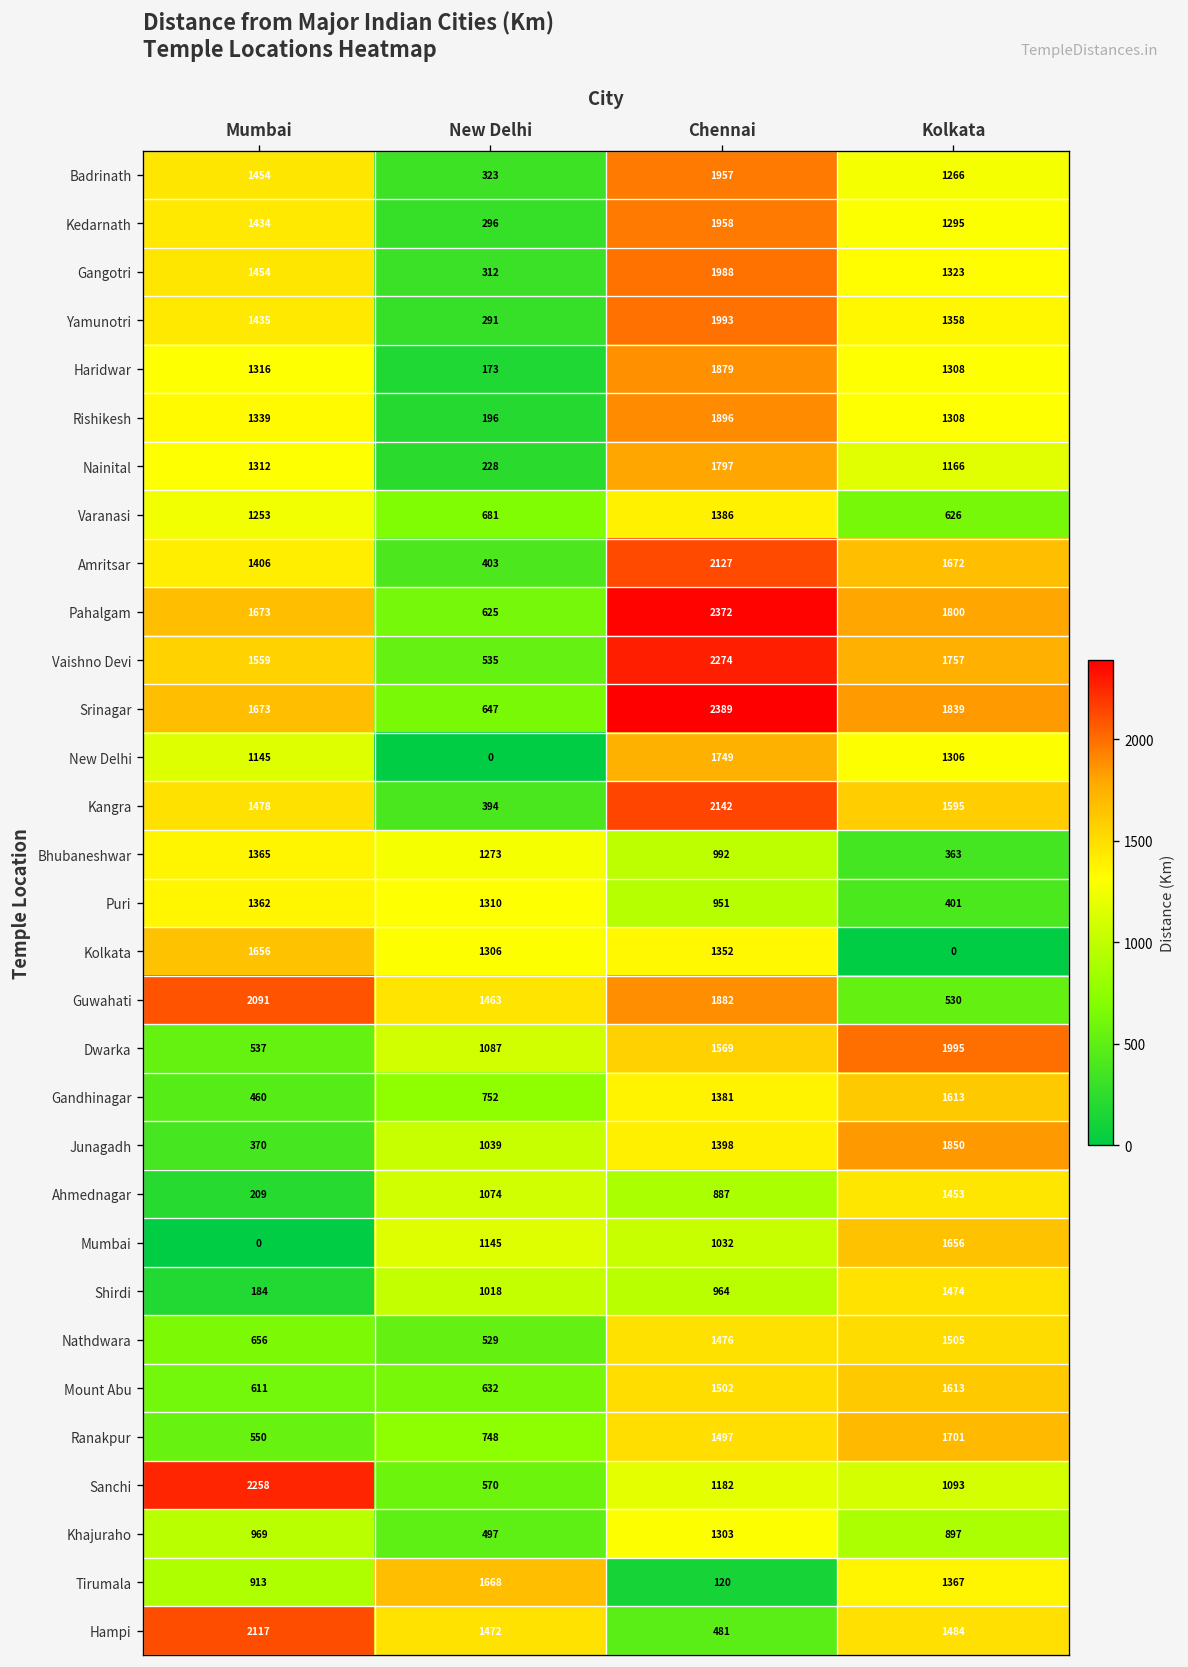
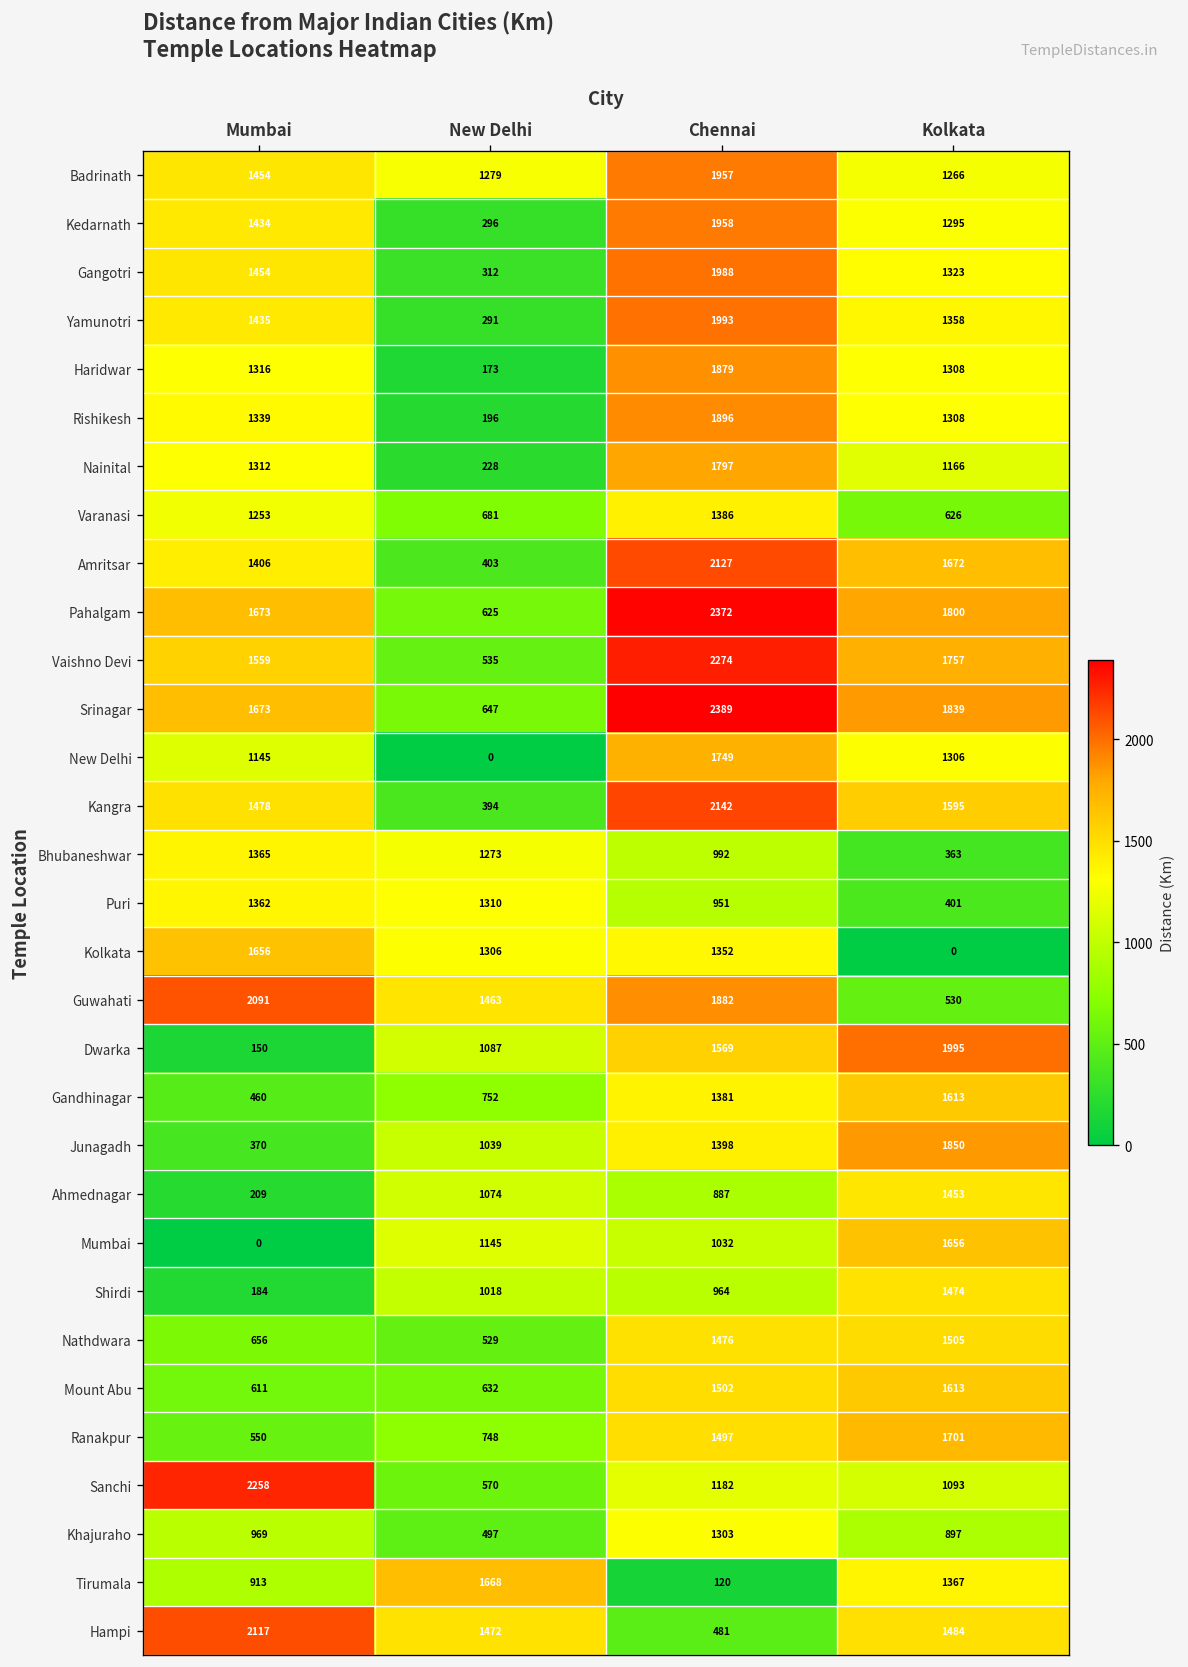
  {
    "Badrinath": {
      "Mumbai": 1454,
-     "New Delhi": 323,
+     "New Delhi": 1279,
      "Chennai": 1957,
      "Kolkata": 1266
    },
    "Kedarnath": {
      "Mumbai": 1434,
      "New Delhi": 296,
      "Chennai": 1958,
      "Kolkata": 1295
    },
    "Gangotri": {
      "Mumbai": 1454,
      "New Delhi": 312,
      "Chennai": 1988,
      "Kolkata": 1323
    },
    "Yamunotri": {
      "Mumbai": 1435,
      "New Delhi": 291,
      "Chennai": 1993,
      "Kolkata": 1358
    },
    "Haridwar": {
      "Mumbai": 1316,
      "New Delhi": 173,
      "Chennai": 1879,
      "Kolkata": 1308
    },
    "Rishikesh": {
      "Mumbai": 1339,
      "New Delhi": 196,
      "Chennai": 1896,
      "Kolkata": 1308
    },
    "Nainital": {
      "Mumbai": 1312,
      "New Delhi": 228,
      "Chennai": 1797,
      "Kolkata": 1166
    },
    "Varanasi": {
      "Mumbai": 1253,
      "New Delhi": 681,
      "Chennai": 1386,
      "Kolkata": 626
    },
    "Amritsar": {
      "Mumbai": 1406,
      "New Delhi": 403,
      "Chennai": 2127,
      "Kolkata": 1672
    },
    "Pahalgam": {
      "Mumbai": 1673,
      "New Delhi": 625,
      "Chennai": 2372,
      "Kolkata": 1800
    },
    "Vaishno Devi": {
      "Mumbai": 1559,
      "New Delhi": 535,
      "Chennai": 2274,
      "Kolkata": 1757
    },
    "Srinagar": {
      "Mumbai": 1673,
      "New Delhi": 647,
      "Chennai": 2389,
      "Kolkata": 1839
    },
    "New Delhi": {
      "Mumbai": 1145,
      "New Delhi": 0,
      "Chennai": 1749,
      "Kolkata": 1306
    },
    "Kangra": {
      "Mumbai": 1478,
      "New Delhi": 394,
      "Chennai": 2142,
      "Kolkata": 1595
    },
    "Bhubaneshwar": {
      "Mumbai": 1365,
      "New Delhi": 1273,
      "Chennai": 992,
      "Kolkata": 363
    },
    "Puri": {
      "Mumbai": 1362,
      "New Delhi": 1310,
      "Chennai": 951,
      "Kolkata": 401
    },
    "Kolkata": {
      "Mumbai": 1656,
      "New Delhi": 1306,
      "Chennai": 1352,
      "Kolkata": 0
    },
    "Guwahati": {
      "Mumbai": 2091,
      "New Delhi": 1463,
      "Chennai": 1882,
      "Kolkata": 530
    },
    "Dwarka": {
-     "Mumbai": 537,
+     "Mumbai": 150,
      "New Delhi": 1087,
      "Chennai": 1569,
      "Kolkata": 1995
    },
    "Gandhinagar": {
      "Mumbai": 460,
      "New Delhi": 752,
      "Chennai": 1381,
      "Kolkata": 1613
    },
    "Junagadh": {
      "Mumbai": 370,
      "New Delhi": 1039,
      "Chennai": 1398,
      "Kolkata": 1850
    },
    "Ahmednagar": {
      "Mumbai": 209,
      "New Delhi": 1074,
      "Chennai": 887,
      "Kolkata": 1453
    },
    "Mumbai": {
      "Mumbai": 0,
      "New Delhi": 1145,
      "Chennai": 1032,
      "Kolkata": 1656
    },
    "Shirdi": {
      "Mumbai": 184,
      "New Delhi": 1018,
      "Chennai": 964,
      "Kolkata": 1474
    },
    "Nathdwara": {
      "Mumbai": 656,
      "New Delhi": 529,
      "Chennai": 1476,
      "Kolkata": 1505
    },
    "Mount Abu": {
      "Mumbai": 611,
      "New Delhi": 632,
      "Chennai": 1502,
      "Kolkata": 1613
    },
    "Ranakpur": {
      "Mumbai": 550,
      "New Delhi": 748,
      "Chennai": 1497,
      "Kolkata": 1701
    },
    "Sanchi": {
      "Mumbai": 2258,
      "New Delhi": 570,
      "Chennai": 1182,
      "Kolkata": 1093
    },
    "Khajuraho": {
      "Mumbai": 969,
      "New Delhi": 497,
      "Chennai": 1303,
      "Kolkata": 897
    },
    "Tirumala": {
      "Mumbai": 913,
      "New Delhi": 1668,
      "Chennai": 120,
      "Kolkata": 1367
    },
    "Hampi": {
      "Mumbai": 2117,
      "New Delhi": 1472,
      "Chennai": 481,
      "Kolkata": 1484
    }
  }
